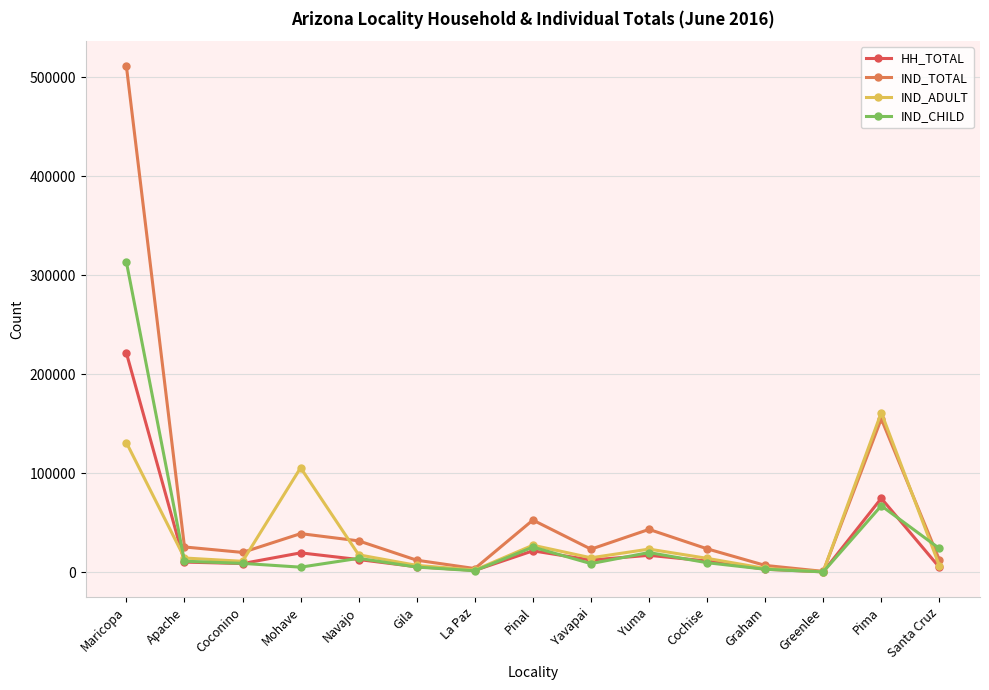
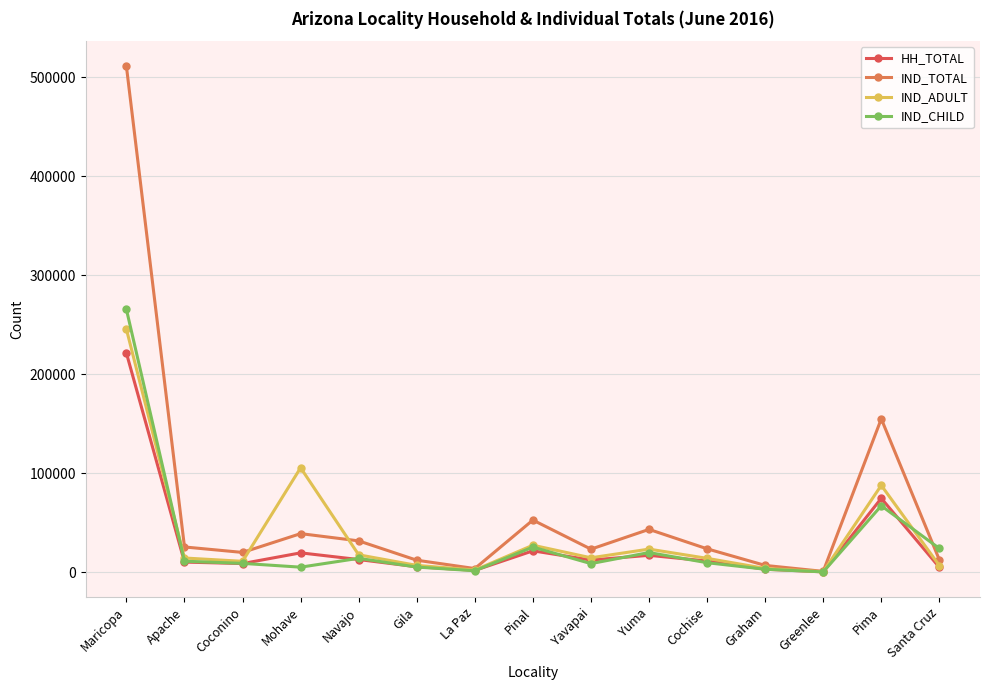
  {
    "IND_ADULT": {
-     "Maricopa": 130000,
+     "Maricopa": 250000,
      "Apache": 10000,
      "Mohave": 110000,
      "Navajo": 20000,
      "Yuma": 20000,
      "Cochise": 10000,
-     "Pima": 160000
+     "Pima": 90000
    },
    "IND_CHILD": {
-     "Maricopa": 310000,
+     "Maricopa": 270000,
      "Mohave": 10000,
      "Yavapai": 10000,
      "Yuma": 20000,
      "Pima": 70000,
      "Santa Cruz": 20000
    }
  }
